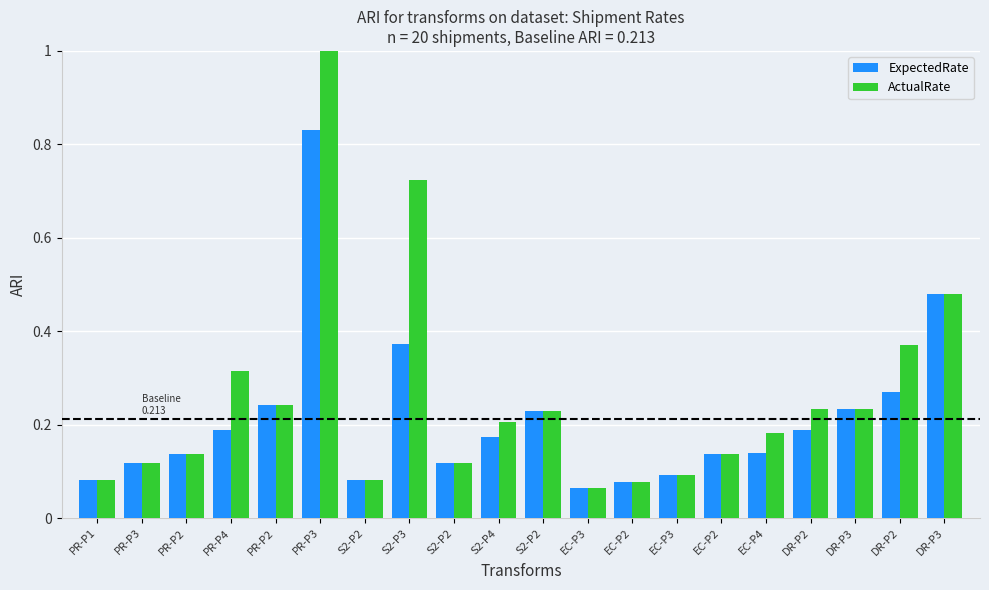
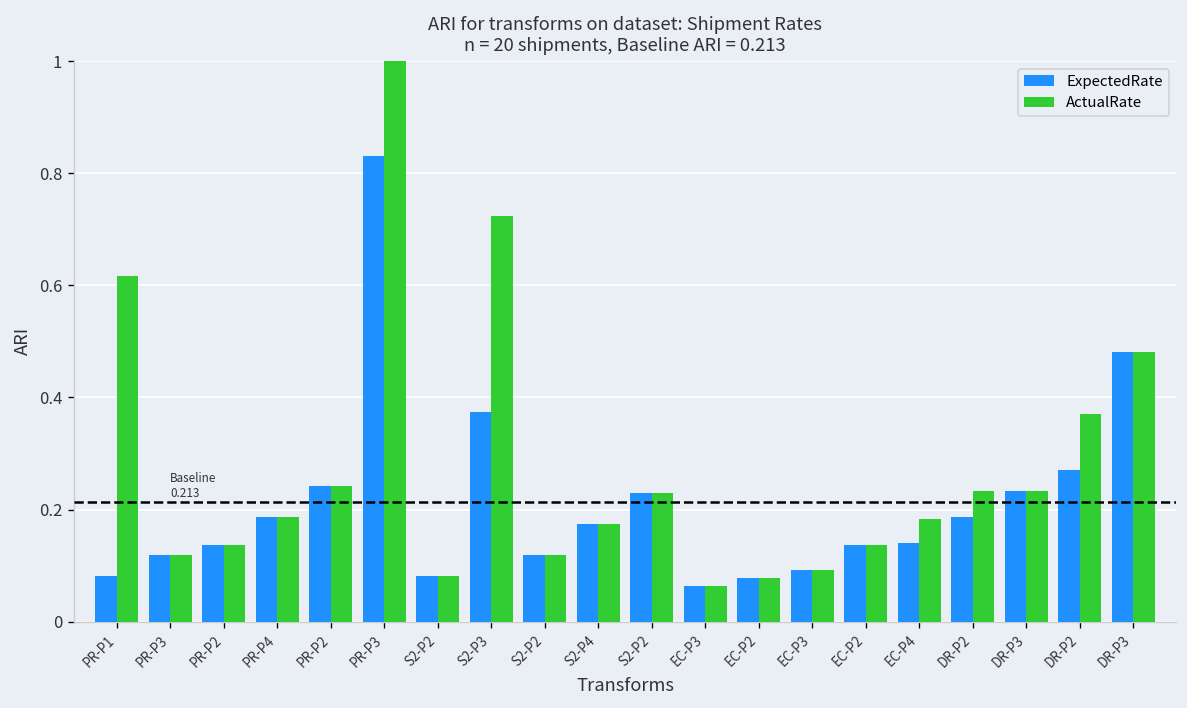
  {
    "ExpectedRate": {
      "PR-P1": 0.08,
      "PR-P4": 0.19,
      "S2-P3": 0.37,
      "S2-P4": 0.17,
      "EC-P4": 0.14
    },
    "ActualRate": {
-     "PR-P1": 0.08,
-     "PR-P4": 0.32,
+     "PR-P1": 0.62,
+     "PR-P4": 0.19,
      "S2-P3": 0.72,
-     "S2-P4": 0.21,
+     "S2-P4": 0.17,
      "EC-P4": 0.18
    }
  }
